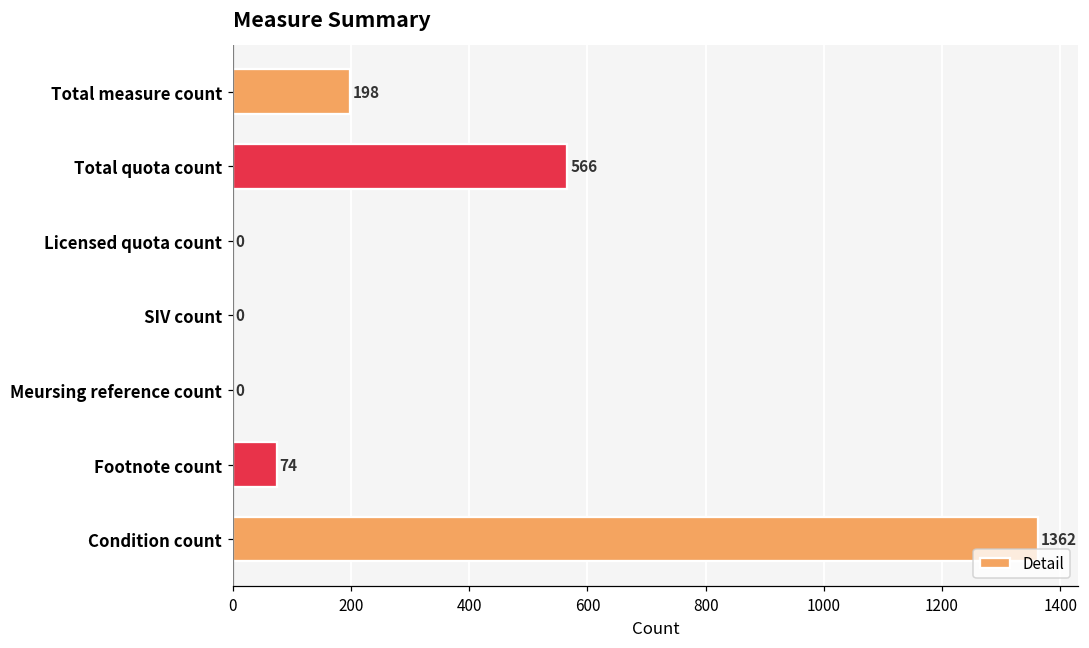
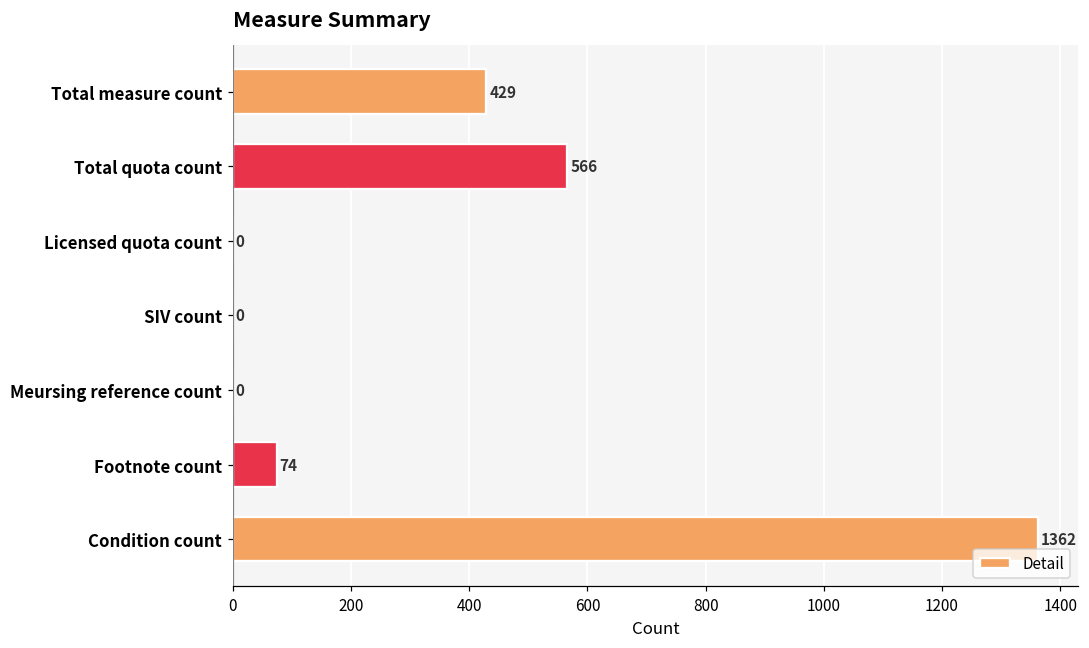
  {
-   "Total measure count": 198,
+   "Total measure count": 429,
    "Total quota count": 566,
    "Licensed quota count": 0,
    "SIV count": 0,
    "Meursing reference count": 0,
    "Footnote count": 74,
    "Condition count": 1362
  }
